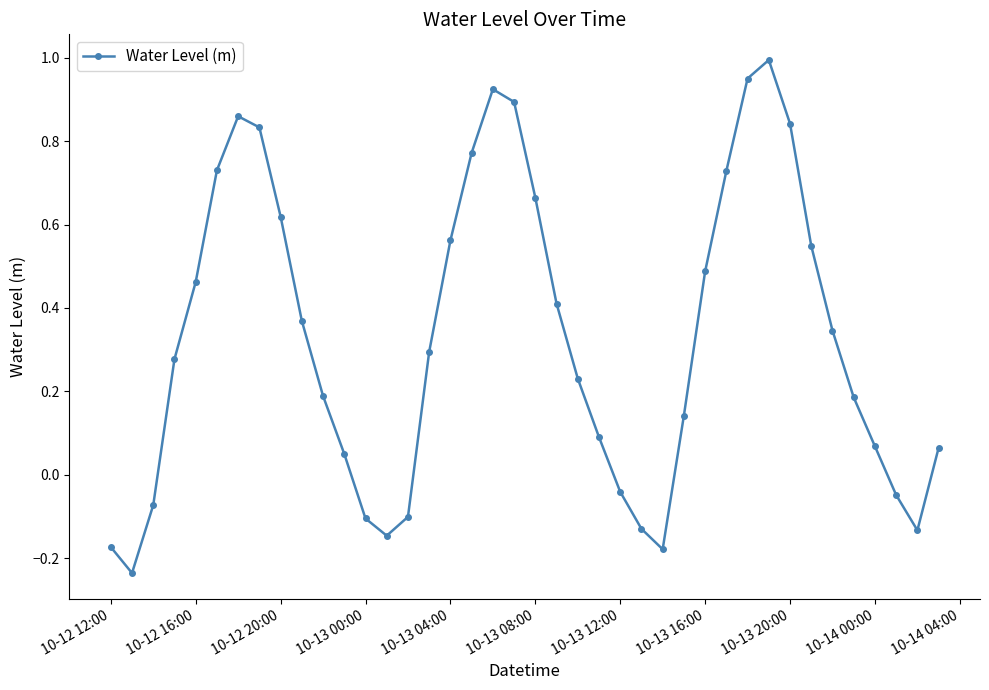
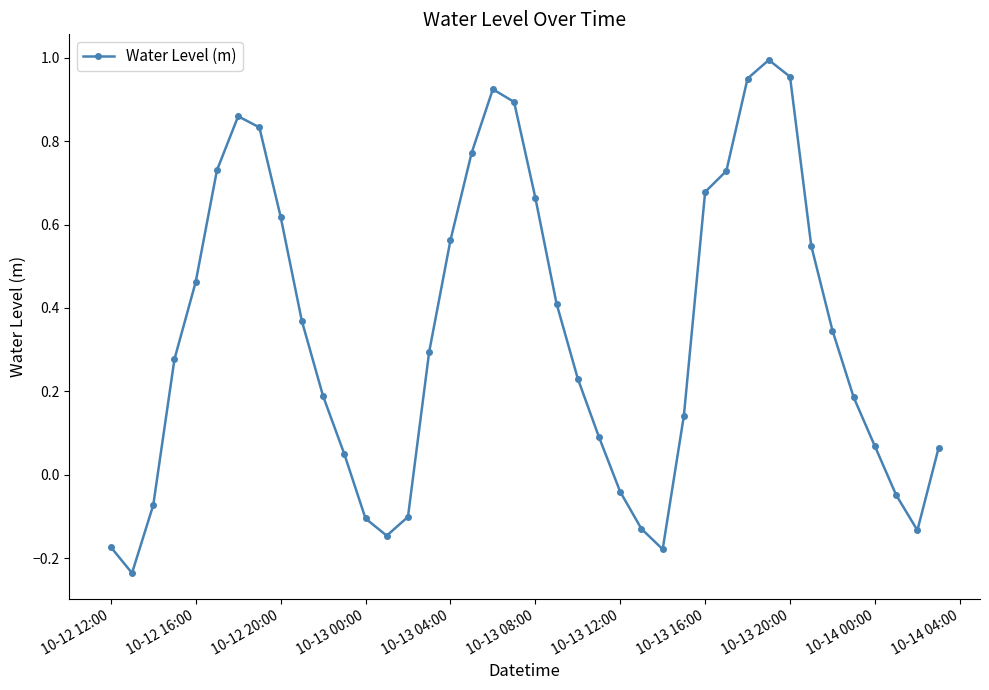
  {
    "10-12 12:00": -0.17,
    "10-12 16:00": 0.46,
    "10-12 20:00": 0.62,
    "10-13 00:00": -0.10,
    "10-13 04:00": 0.56,
    "10-13 08:00": 0.66,
    "10-13 12:00": -0.04,
-   "10-13 16:00": 0.49,
-   "10-13 20:00": 0.84,
+   "10-13 16:00": 0.68,
+   "10-13 20:00": 0.95,
    "10-14 00:00": 0.07
  }
